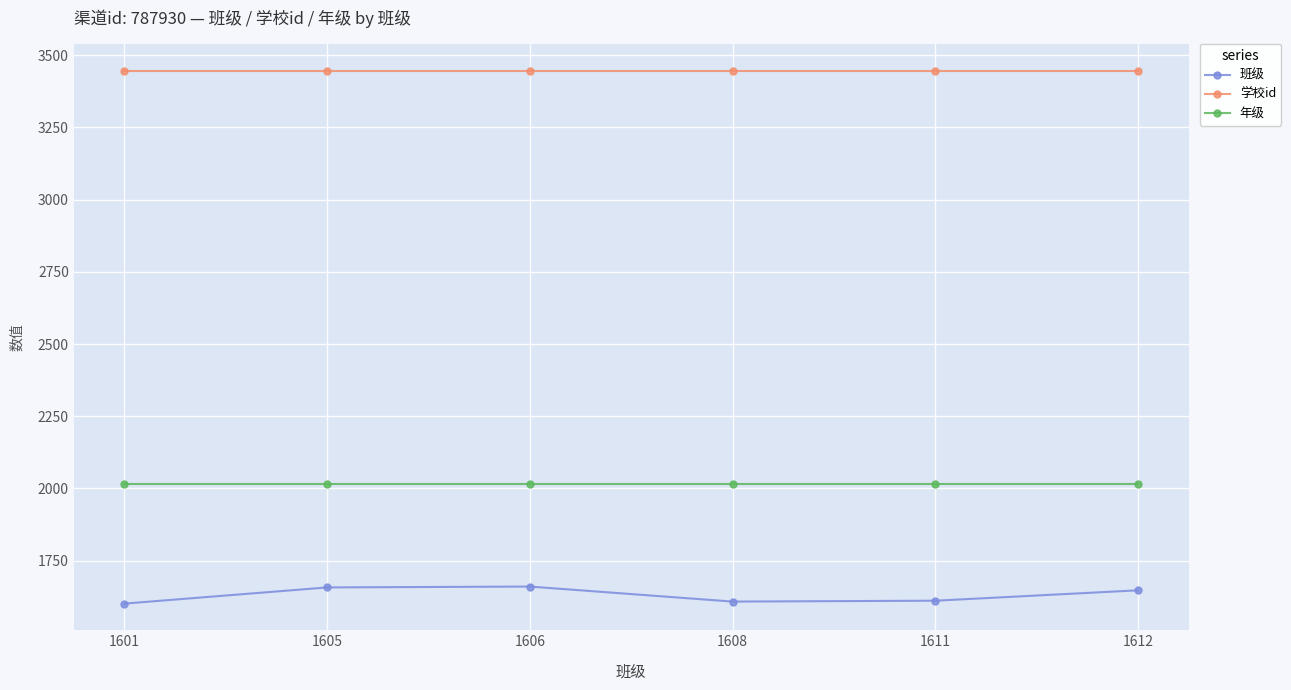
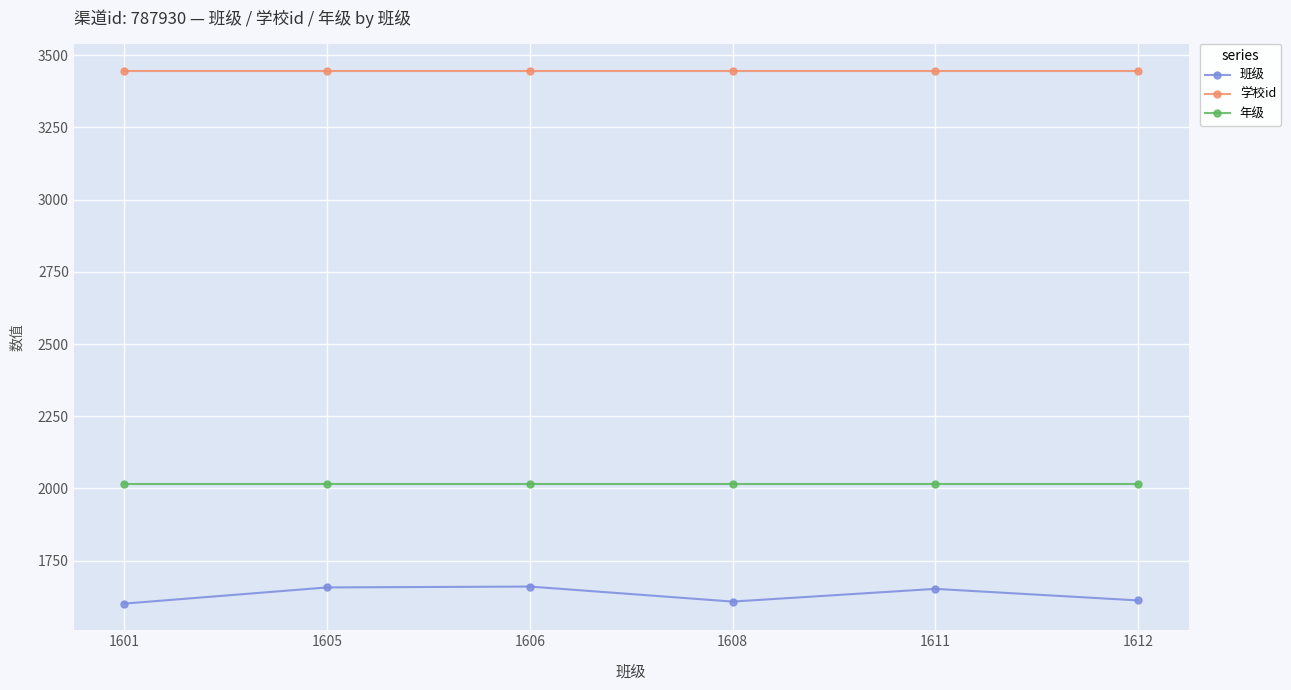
  {
    "班级": {
      "1601": 1600,
      "1605": 1660,
      "1606": 1660,
      "1608": 1610,
-     "1611": 1610,
-     "1612": 1650
+     "1611": 1650,
+     "1612": 1610
    },
    "学校id": {
      "1601": 3450,
      "1605": 3450,
      "1606": 3450,
      "1608": 3450,
      "1611": 3450,
      "1612": 3450
    },
    "年级": {
      "1601": 2020,
      "1605": 2020,
      "1606": 2020,
      "1608": 2020,
      "1611": 2020,
      "1612": 2020
    }
  }
